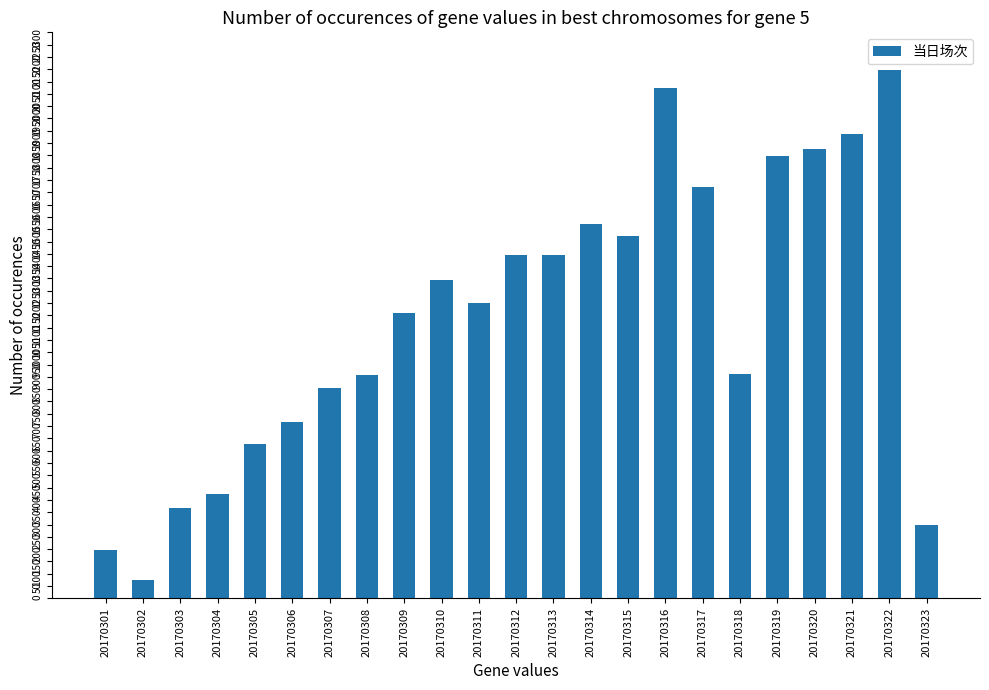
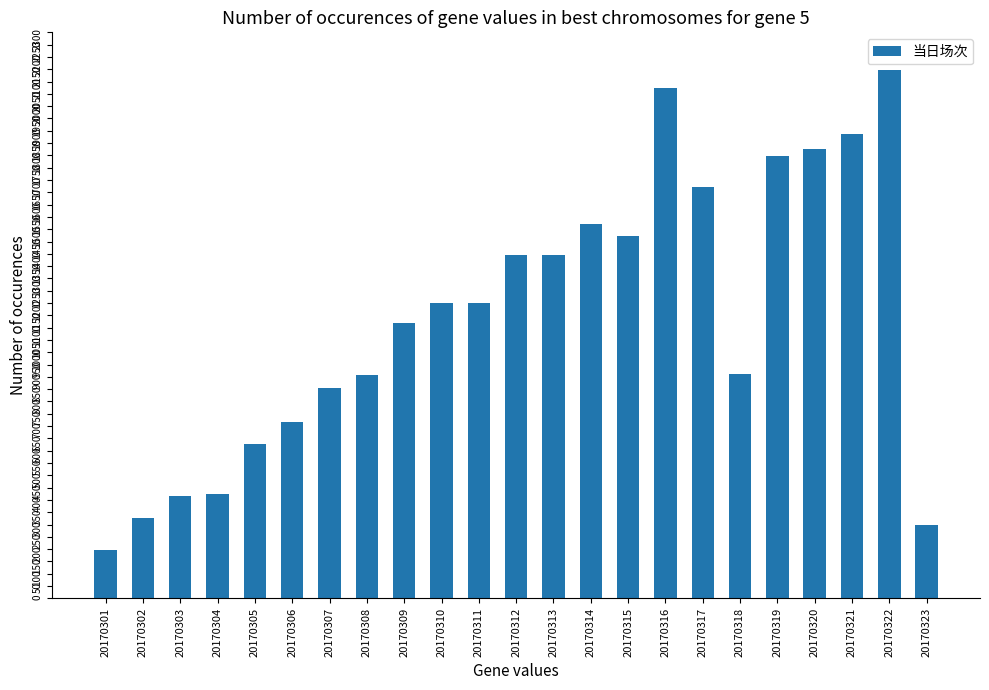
  {
    "20170301": 200,
-   "20170302": 70,
-   "20170303": 370,
+   "20170302": 330,
+   "20170303": 420,
    "20170304": 430,
    "20170305": 630,
    "20170306": 720,
    "20170307": 860,
    "20170308": 910,
-   "20170309": 1160,
-   "20170310": 1300,
+   "20170309": 1120,
+   "20170310": 1200,
    "20170311": 1200,
    "20170312": 1400,
    "20170313": 1400,
    "20170314": 1520,
    "20170315": 1470,
    "20170316": 2070,
    "20170317": 1670,
    "20170318": 910,
    "20170319": 1800,
    "20170320": 1830,
    "20170321": 1890,
    "20170322": 2150,
    "20170323": 300
  }
